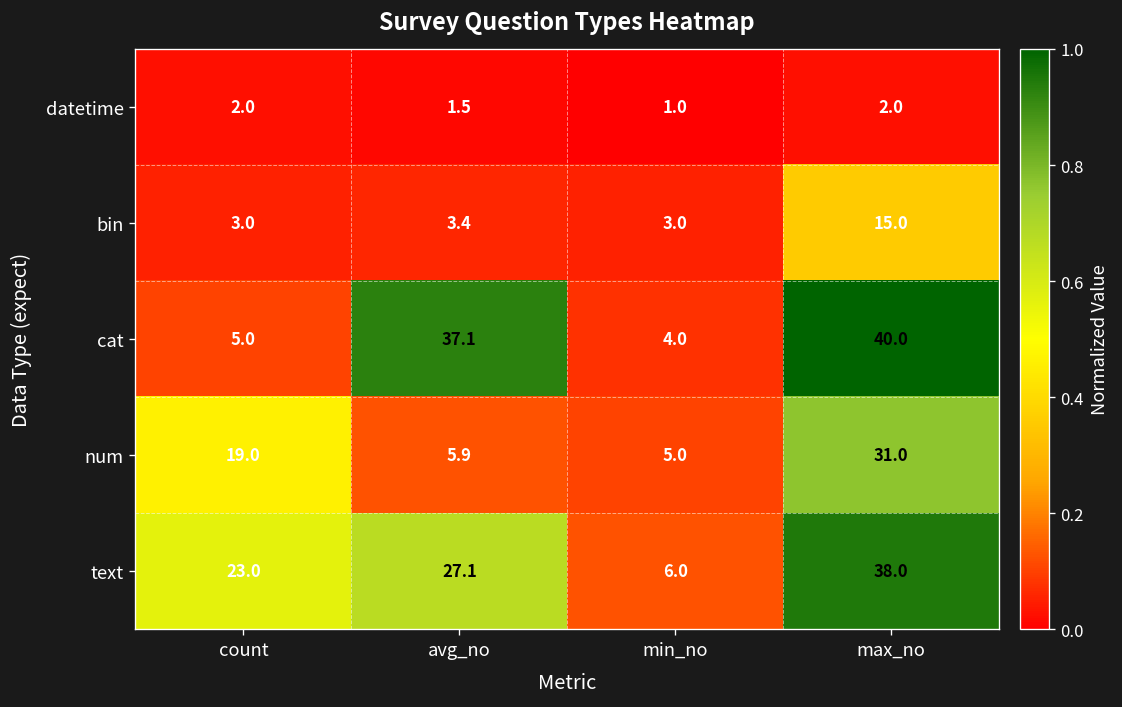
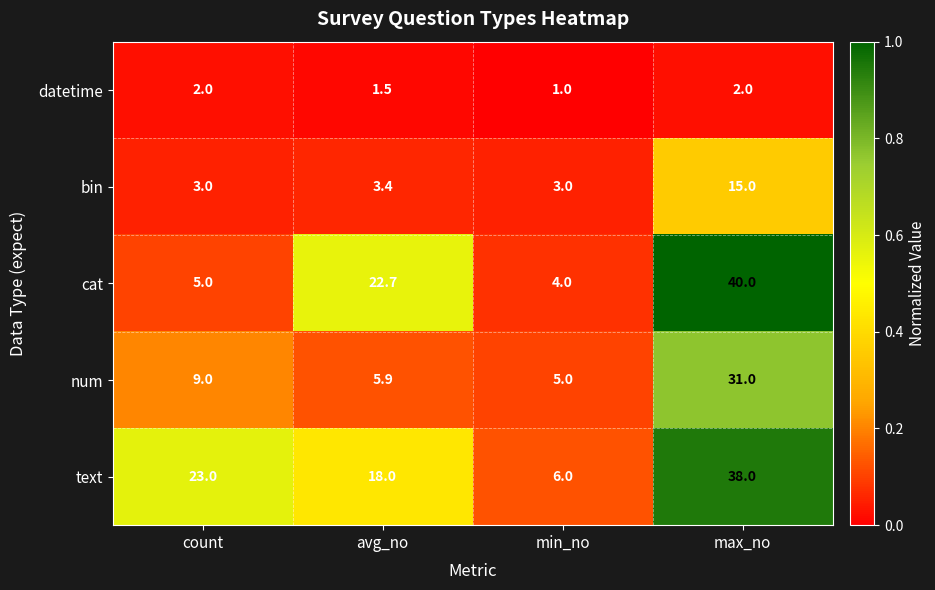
  {
    "datetime": {
      "count": 2.0,
      "avg_no": 1.5,
      "min_no": 1.0,
      "max_no": 2.0
    },
    "bin": {
      "count": 3.0,
      "avg_no": 3.4,
      "min_no": 3.0,
      "max_no": 15.0
    },
    "cat": {
      "count": 5.0,
-     "avg_no": 37.1,
+     "avg_no": 22.7,
      "min_no": 4.0,
      "max_no": 40.0
    },
    "num": {
-     "count": 19.0,
+     "count": 9.0,
      "avg_no": 5.9,
      "min_no": 5.0,
      "max_no": 31.0
    },
    "text": {
      "count": 23.0,
-     "avg_no": 27.1,
+     "avg_no": 18.0,
      "min_no": 6.0,
      "max_no": 38.0
    }
  }
